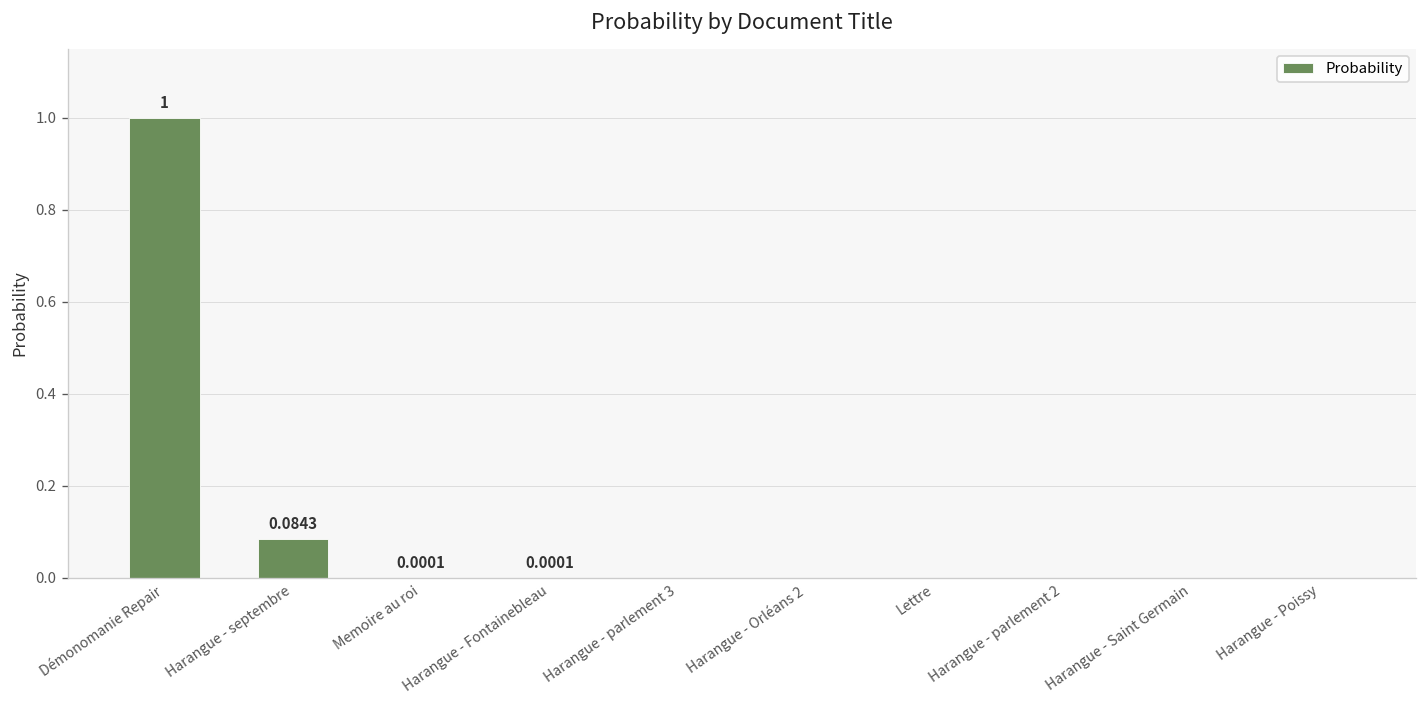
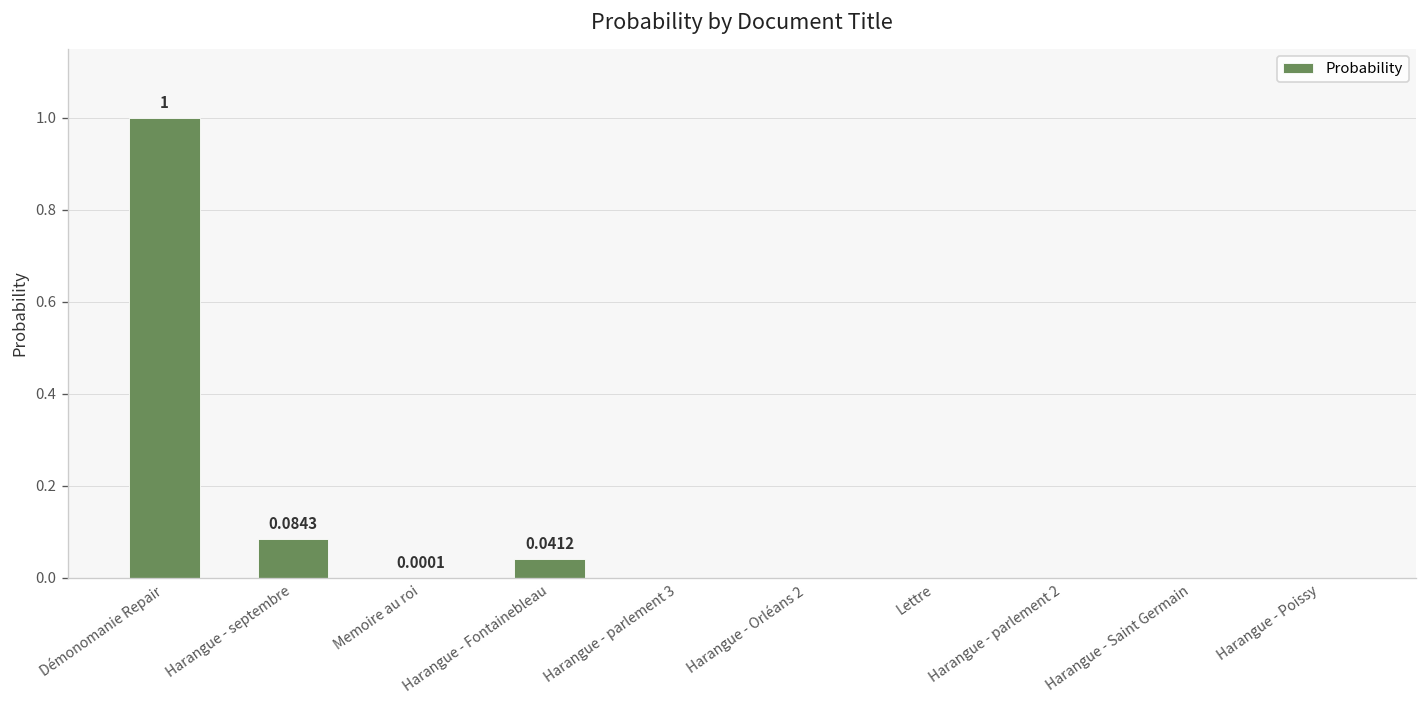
  {
    "Démonomanie Repair": 1,
    "Harangue - septembre": 0.0843,
    "Memoire au roi": 0.0001,
-   "Harangue - Fontainebleau": 0.0001
+   "Harangue - Fontainebleau": 0.0412
  }
